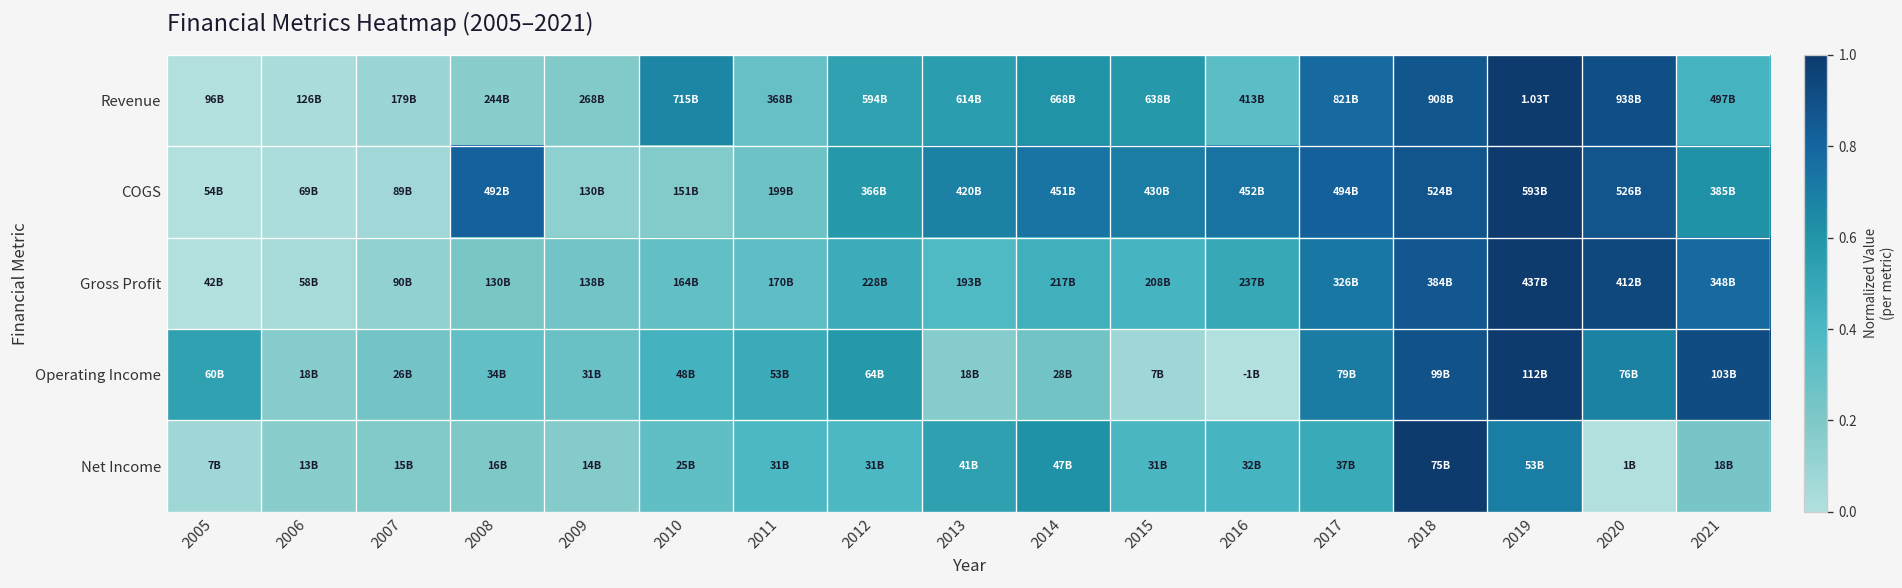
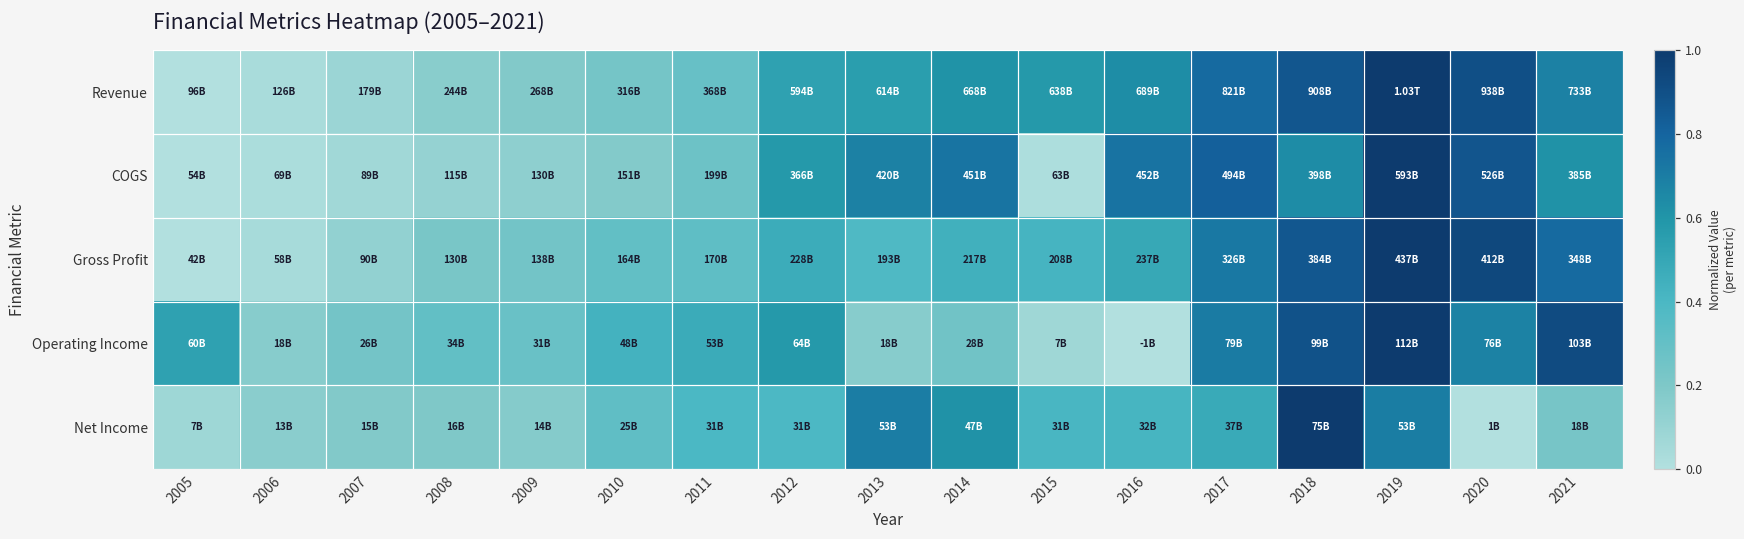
  {
    "Revenue": {
      "2005": "96B",
      "2006": "126B",
      "2007": "179B",
      "2008": "244B",
      "2009": "268B",
-     "2010": "715B",
+     "2010": "316B",
      "2011": "368B",
      "2012": "594B",
      "2013": "614B",
      "2014": "668B",
      "2015": "638B",
-     "2016": "413B",
+     "2016": "689B",
      "2017": "821B",
      "2018": "908B",
      "2019": "1.03T",
      "2020": "938B",
-     "2021": "497B"
+     "2021": "733B"
    },
    "COGS": {
      "2005": "54B",
      "2006": "69B",
      "2007": "89B",
-     "2008": "492B",
+     "2008": "115B",
      "2009": "130B",
      "2010": "151B",
      "2011": "199B",
      "2012": "366B",
      "2013": "420B",
      "2014": "451B",
-     "2015": "430B",
+     "2015": "63B",
      "2016": "452B",
      "2017": "494B",
-     "2018": "524B",
+     "2018": "398B",
      "2019": "593B",
      "2020": "526B",
      "2021": "385B"
    },
    "Gross Profit": {
      "2005": "42B",
      "2006": "58B",
      "2007": "90B",
      "2008": "130B",
      "2009": "138B",
      "2010": "164B",
      "2011": "170B",
      "2012": "228B",
      "2013": "193B",
      "2014": "217B",
      "2015": "208B",
      "2016": "237B",
      "2017": "326B",
      "2018": "384B",
      "2019": "437B",
      "2020": "412B",
      "2021": "348B"
    },
    "Operating Income": {
      "2005": "60B",
      "2006": "18B",
      "2007": "26B",
      "2008": "34B",
      "2009": "31B",
      "2010": "48B",
      "2011": "53B",
      "2012": "64B",
      "2013": "18B",
      "2014": "28B",
      "2015": "7B",
      "2016": "-1B",
      "2017": "79B",
      "2018": "99B",
      "2019": "112B",
      "2020": "76B",
      "2021": "103B"
    },
    "Net Income": {
      "2005": "7B",
      "2006": "13B",
      "2007": "15B",
      "2008": "16B",
      "2009": "14B",
      "2010": "25B",
      "2011": "31B",
      "2012": "31B",
-     "2013": "41B",
+     "2013": "53B",
      "2014": "47B",
      "2015": "31B",
      "2016": "32B",
      "2017": "37B",
      "2018": "75B",
      "2019": "53B",
      "2020": "1B",
      "2021": "18B"
    }
  }
